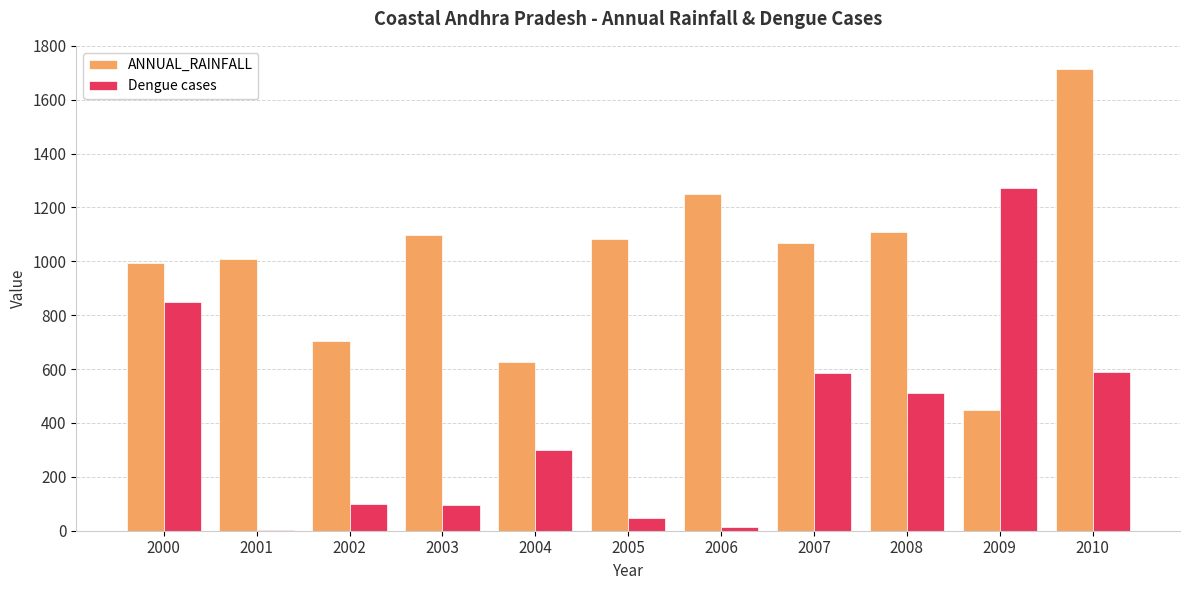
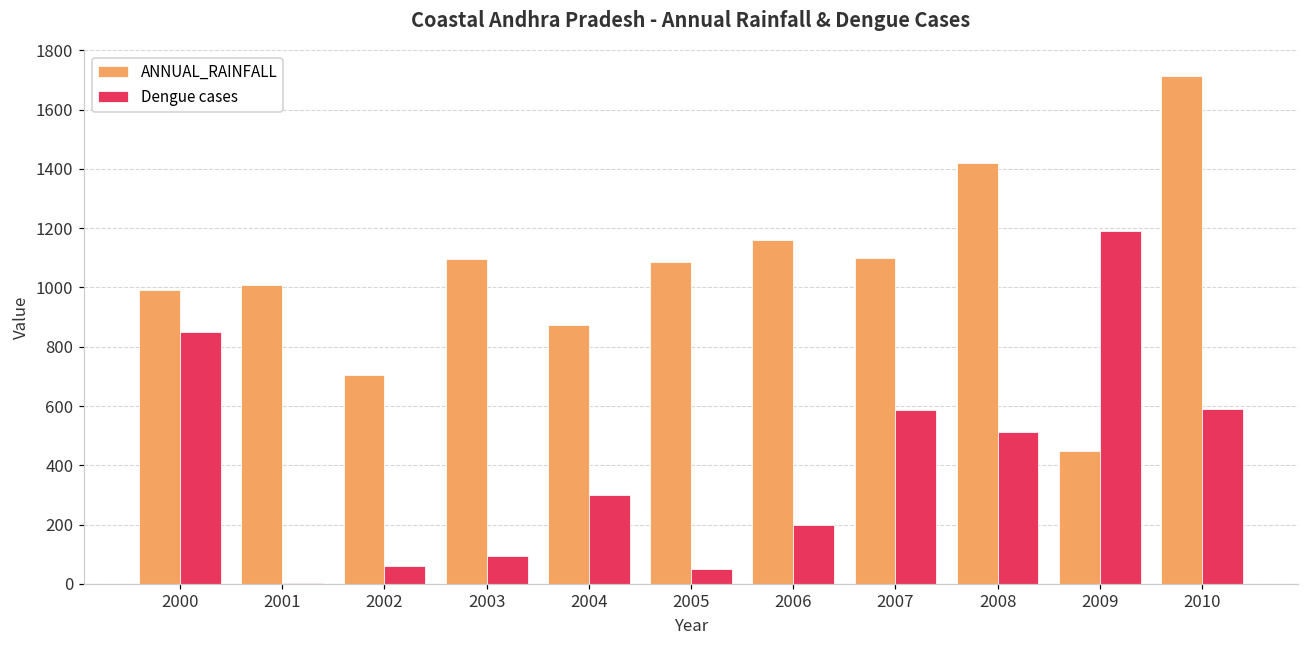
  {
    "ANNUAL_RAINFALL": {
      "2000": 990,
      "2001": 1010,
      "2002": 700,
      "2003": 1100,
-     "2004": 630,
+     "2004": 870,
      "2005": 1080,
-     "2006": 1250,
-     "2007": 1070,
-     "2008": 1110,
+     "2006": 1160,
+     "2007": 1100,
+     "2008": 1420,
      "2009": 450,
      "2010": 1710
    },
    "Dengue cases": {
      "2000": 850,
-     "2002": 100,
+     "2002": 60,
      "2003": 100,
      "2004": 300,
      "2005": 50,
-     "2006": 20,
+     "2006": 200,
      "2007": 590,
      "2008": 510,
-     "2009": 1270,
+     "2009": 1190,
      "2010": 590
    }
  }
